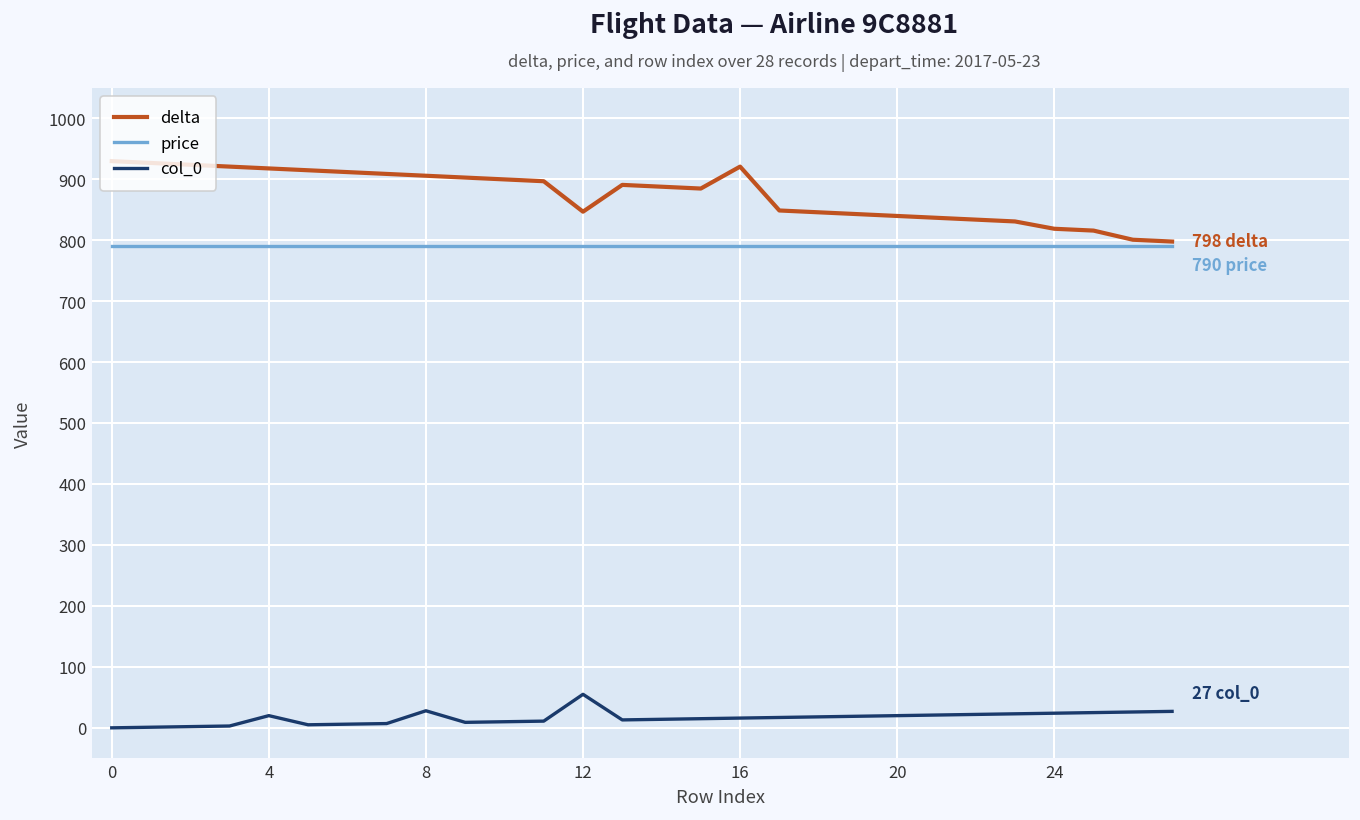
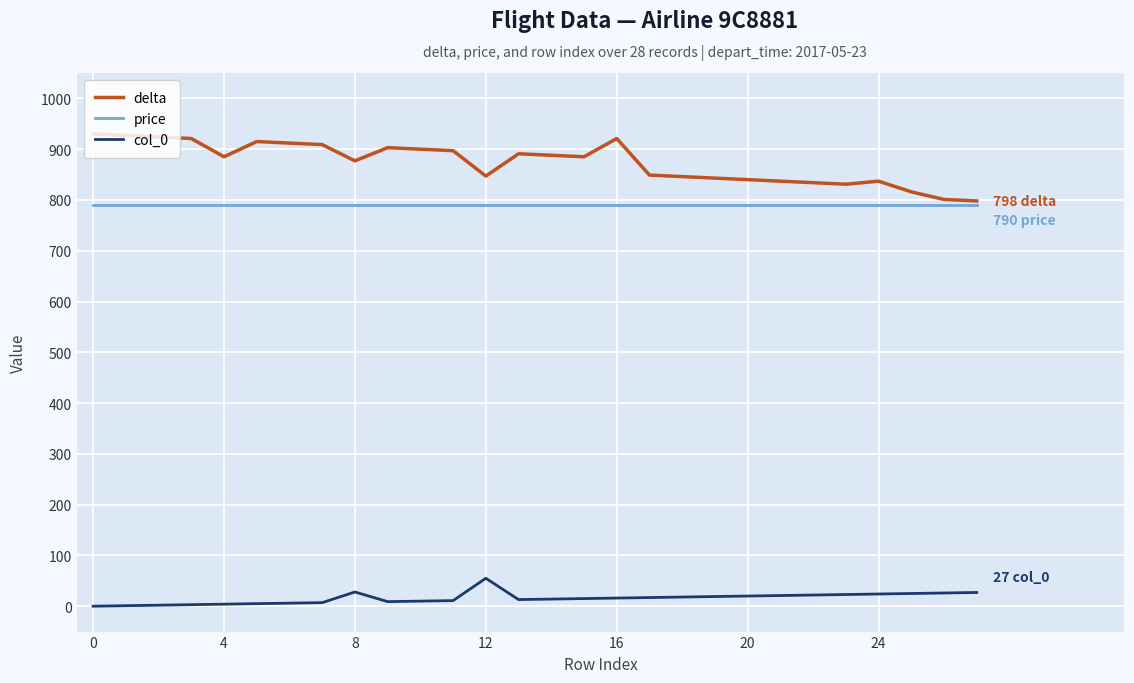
  {
    "delta": {
-     "4": 920,
-     "8": 910,
+     "4": 890,
+     "8": 880,
      "12": 850,
      "16": 920,
      "20": 840,
-     "24": 820
+     "24": 840
    },
    "price": {
      "0": 790,
      "4": 790,
      "8": 790,
      "12": 790,
      "16": 790,
      "20": 790,
      "24": 790
    },
    "col_0": {
      "0": 0,
-     "4": 20,
+     "4": 0,
      "8": 30,
      "12": 60,
      "16": 20,
      "20": 20,
      "24": 20
    }
  }
